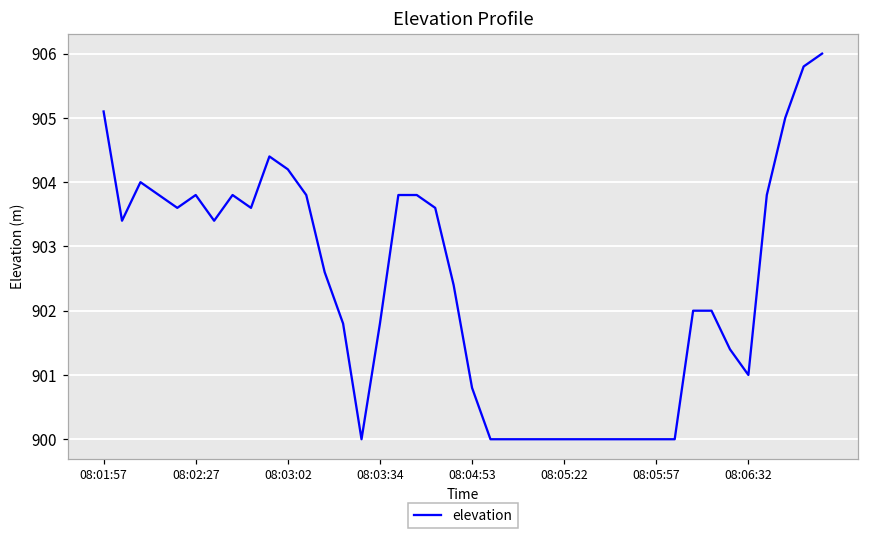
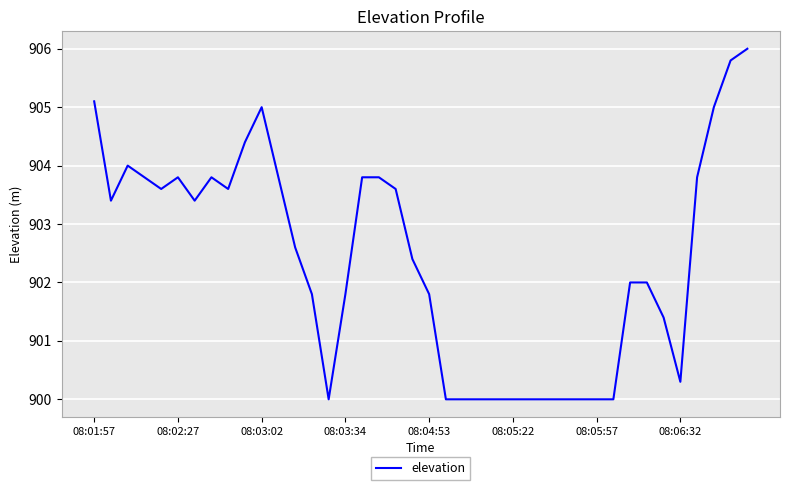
  {
    "08:01:57": 905.1,
    "08:02:27": 903.8,
-   "08:03:02": 904.2,
+   "08:03:02": 905.0,
    "08:03:34": 901.8,
-   "08:04:53": 900.8,
+   "08:04:53": 901.8,
    "08:05:22": 900.0,
    "08:05:57": 900.0,
-   "08:06:32": 901.0
+   "08:06:32": 900.3
  }
